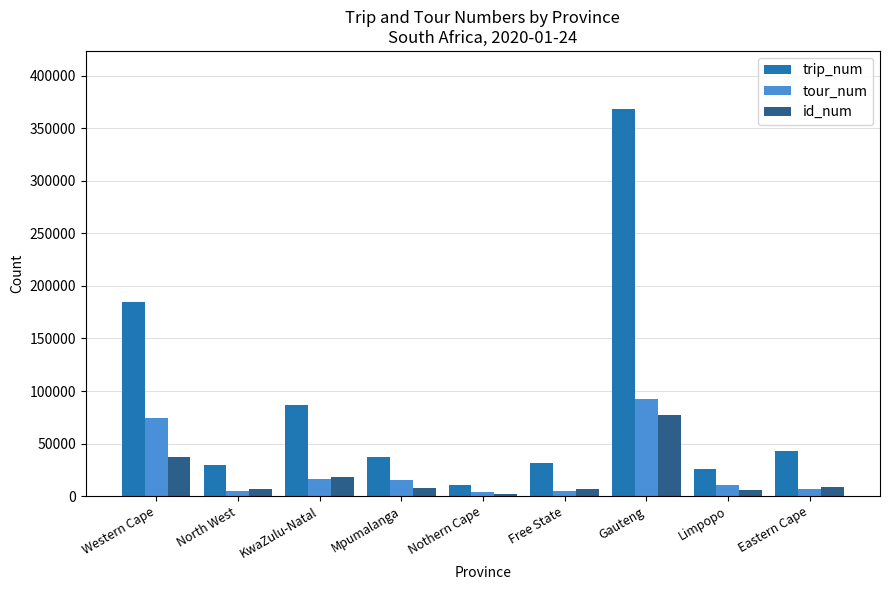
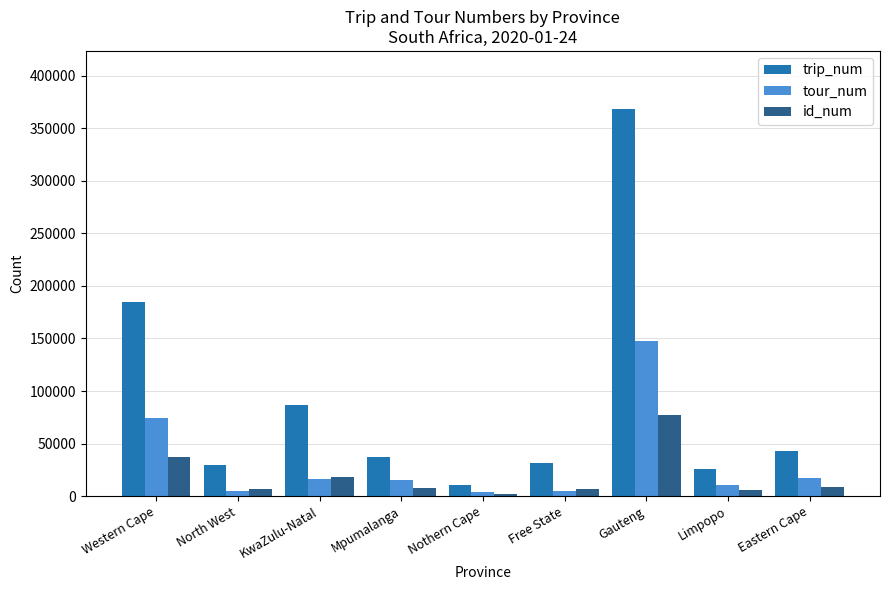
  {
    "tour_num": {
      "Western Cape": 74000,
      "North West": 5000,
      "KwaZulu-Natal": 16000,
      "Mpumalanga": 15000,
      "Nothern Cape": 4000,
      "Free State": 5000,
-     "Gauteng": 92000,
+     "Gauteng": 148000,
      "Limpopo": 10000,
-     "Eastern Cape": 7000
+     "Eastern Cape": 17000
    }
  }
